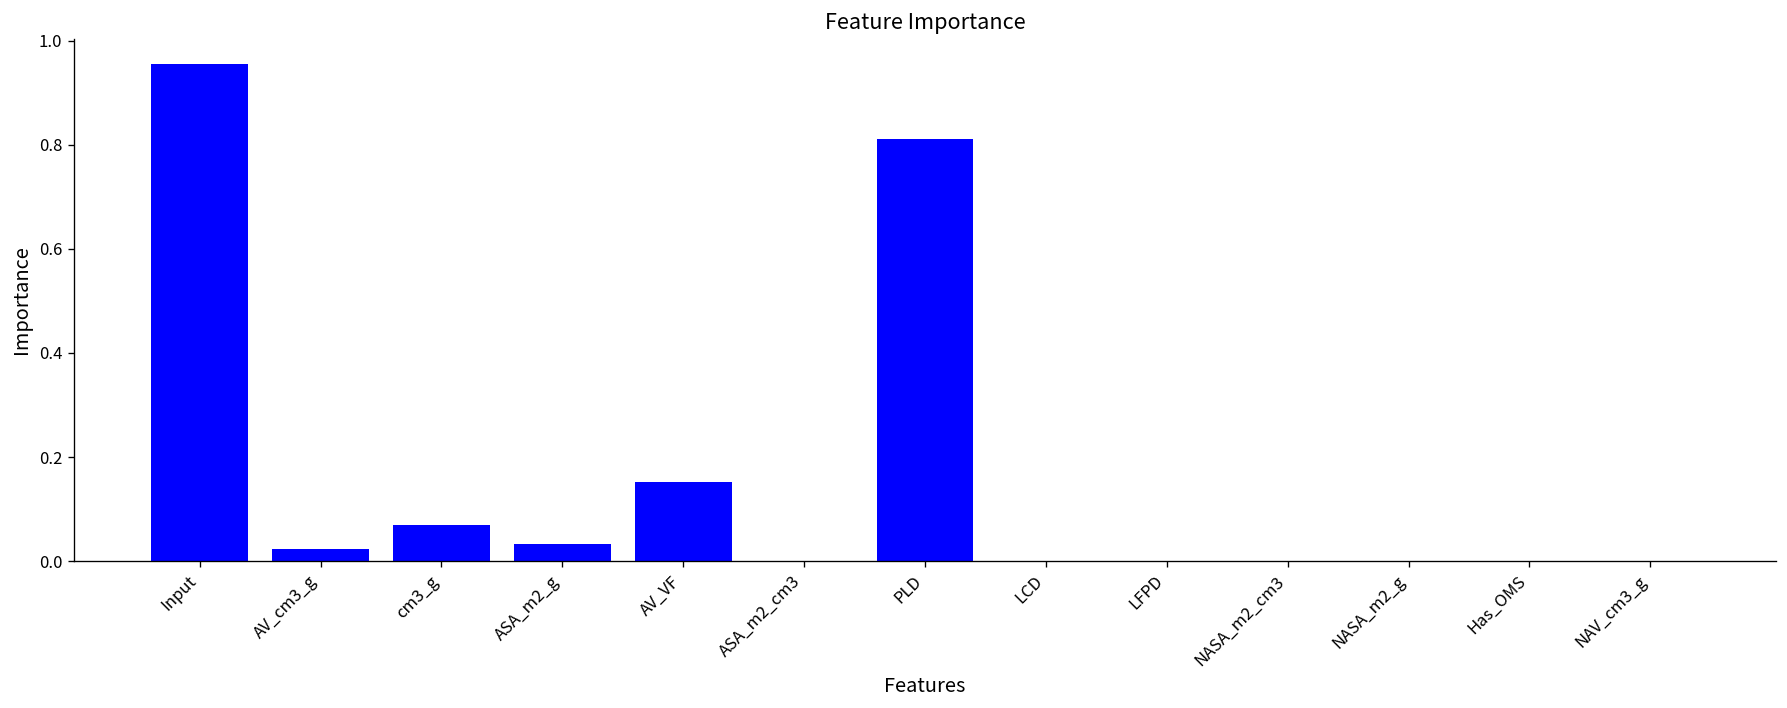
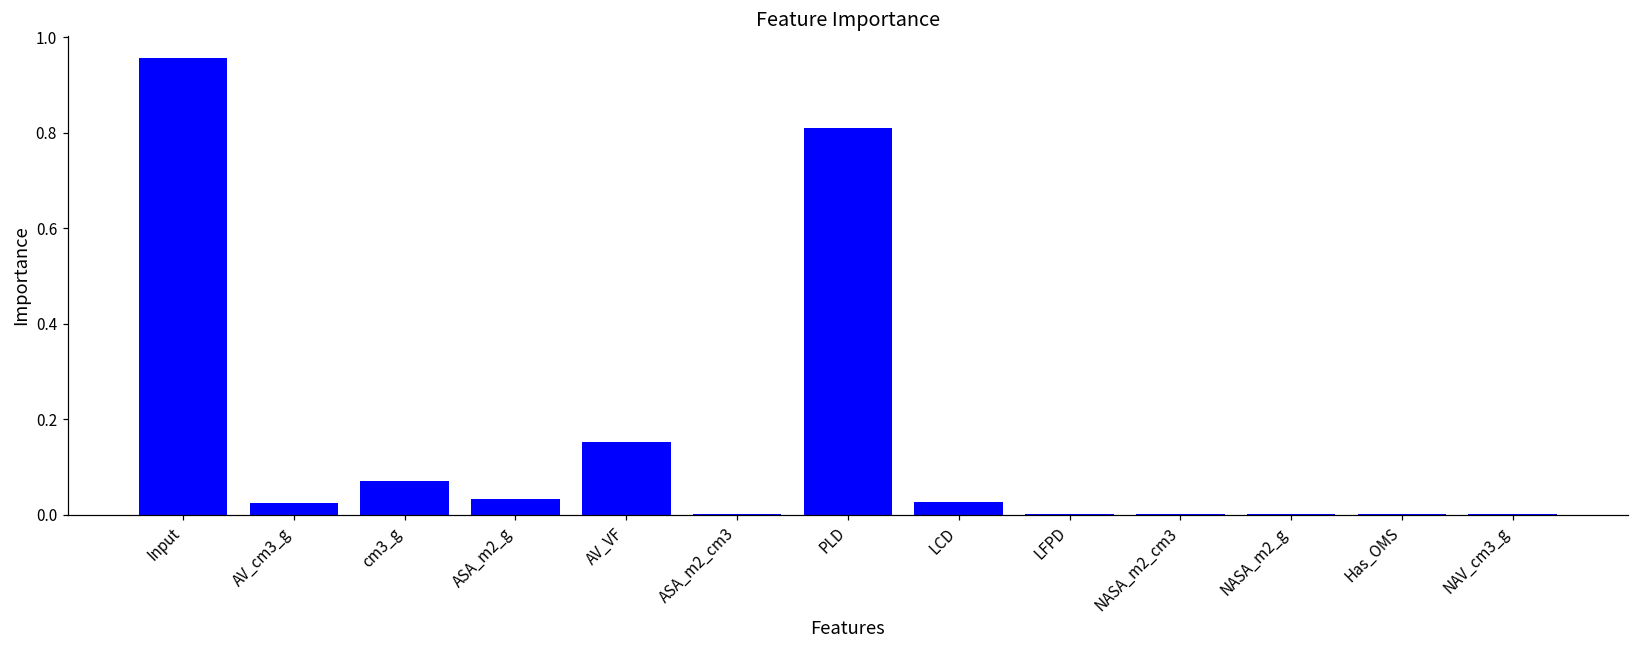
  {
    "Input": 0.96,
    "AV_cm3_g": 0.02,
    "cm3_g": 0.07,
    "ASA_m2_g": 0.03,
    "AV_VF": 0.15,
    "PLD": 0.81,
-   "LCD": 0.00
+   "LCD": 0.03
  }
